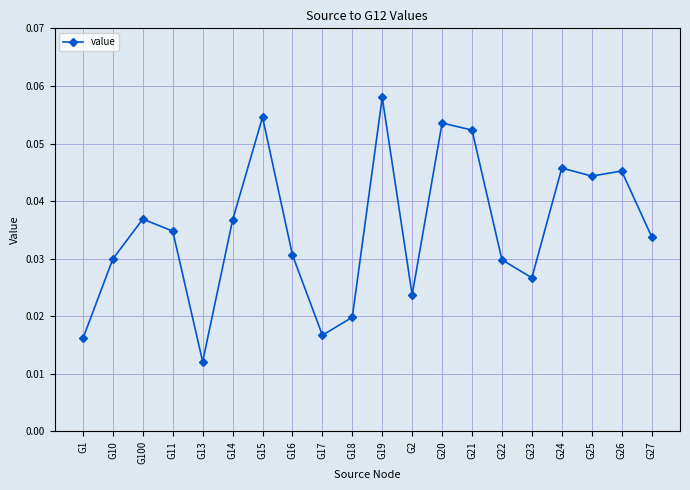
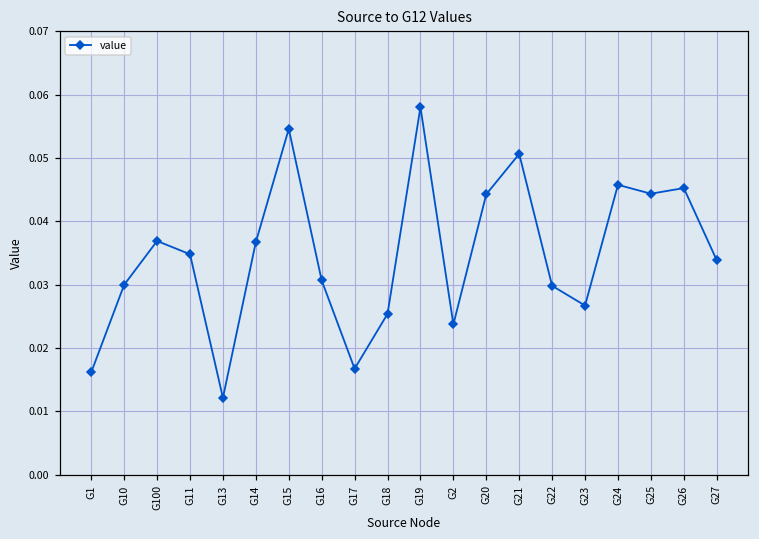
  {
    "G1": 0.016,
    "G10": 0.030,
    "G100": 0.037,
    "G11": 0.035,
    "G13": 0.012,
    "G14": 0.037,
    "G15": 0.055,
    "G16": 0.031,
    "G17": 0.017,
-   "G18": 0.020,
+   "G18": 0.025,
    "G19": 0.058,
    "G2": 0.024,
-   "G20": 0.054,
-   "G21": 0.052,
+   "G20": 0.044,
+   "G21": 0.051,
    "G22": 0.030,
    "G23": 0.027,
    "G24": 0.046,
    "G25": 0.044,
    "G26": 0.045,
    "G27": 0.034
  }
